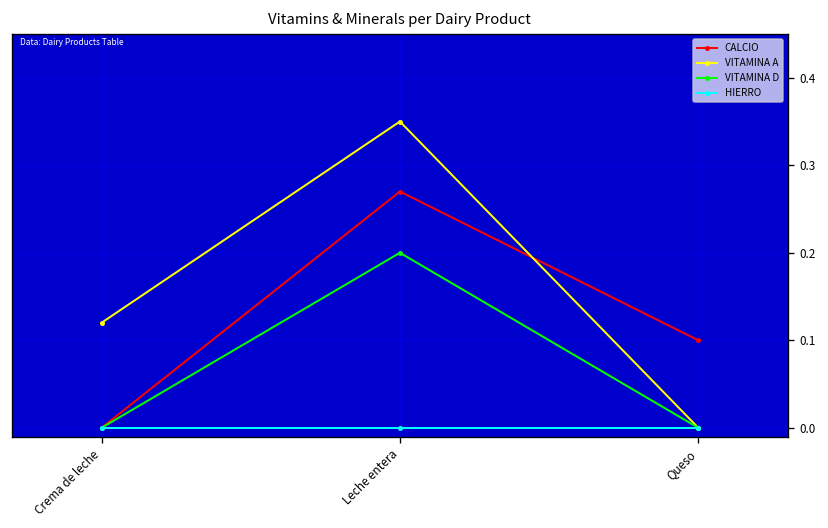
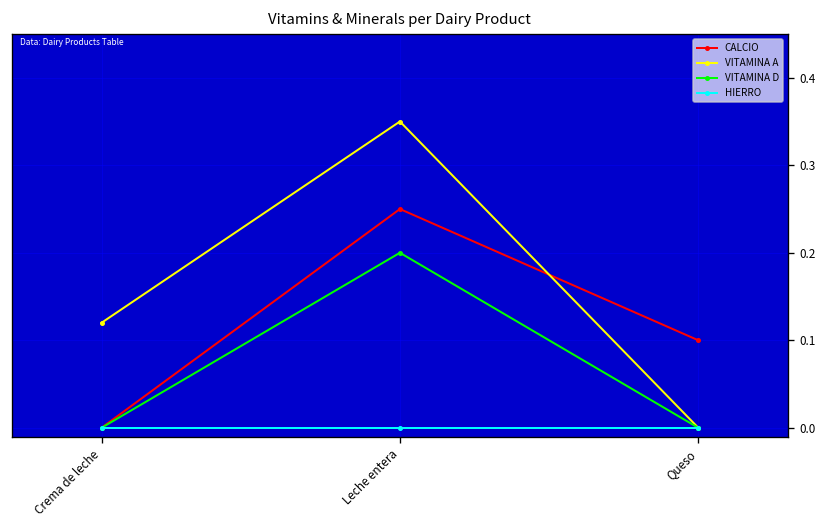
  {
    "CALCIO": {
-     "Leche entera": 0.27,
+     "Leche entera": 0.25,
      "Queso": 0.10
    },
    "VITAMINA A": {
      "Crema de leche": 0.12,
      "Leche entera": 0.35
    },
    "VITAMINA D": {
      "Leche entera": 0.20
    },
    "HIERRO": {
      "Leche entera": 0.00
    }
  }
